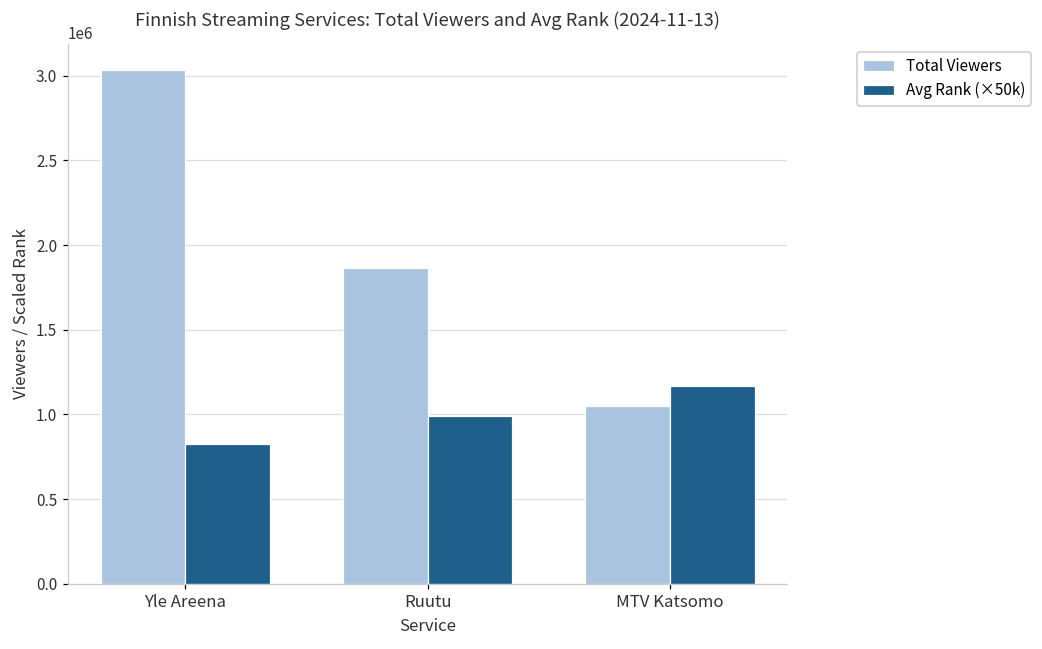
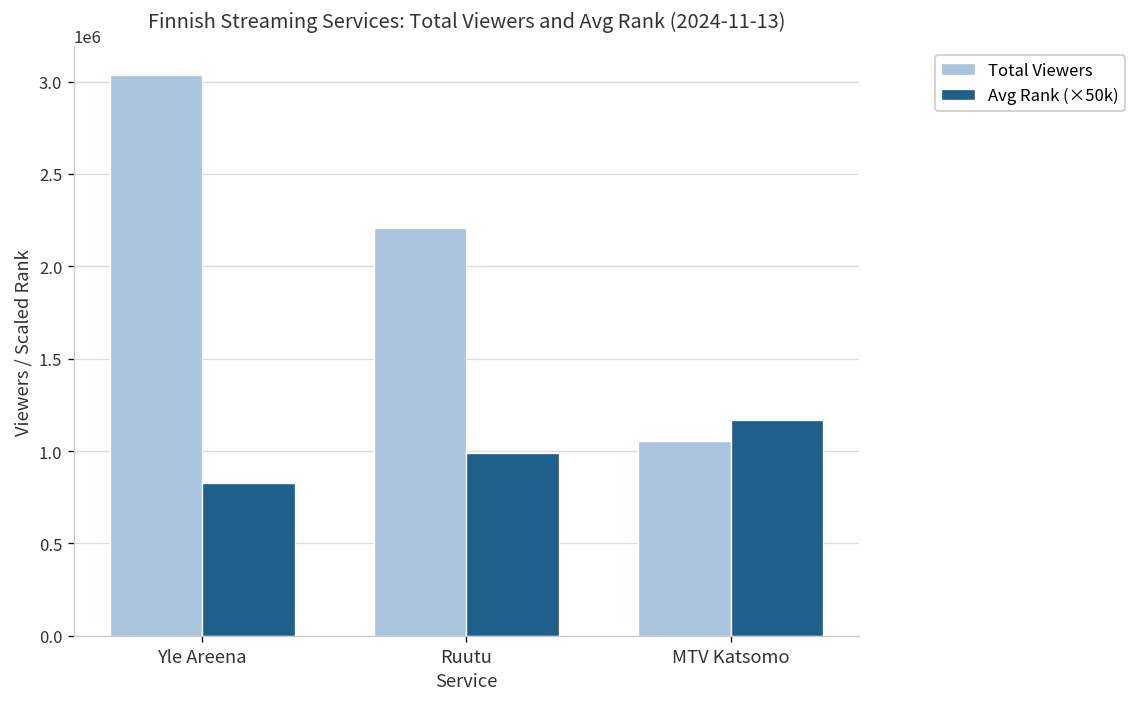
  {
    "Total Viewers": {
      "Yle Areena": 3040000,
-     "Ruutu": 1860000,
+     "Ruutu": 2210000,
      "MTV Katsomo": 1050000
    },
    "Avg Rank (×50k)": {
      "Yle Areena": 830000,
      "Ruutu": 990000,
      "MTV Katsomo": 1170000
    }
  }
